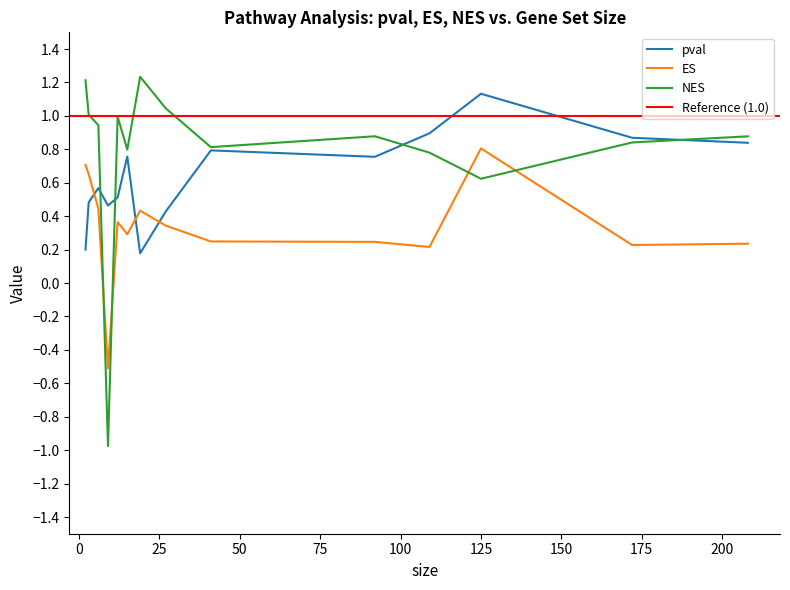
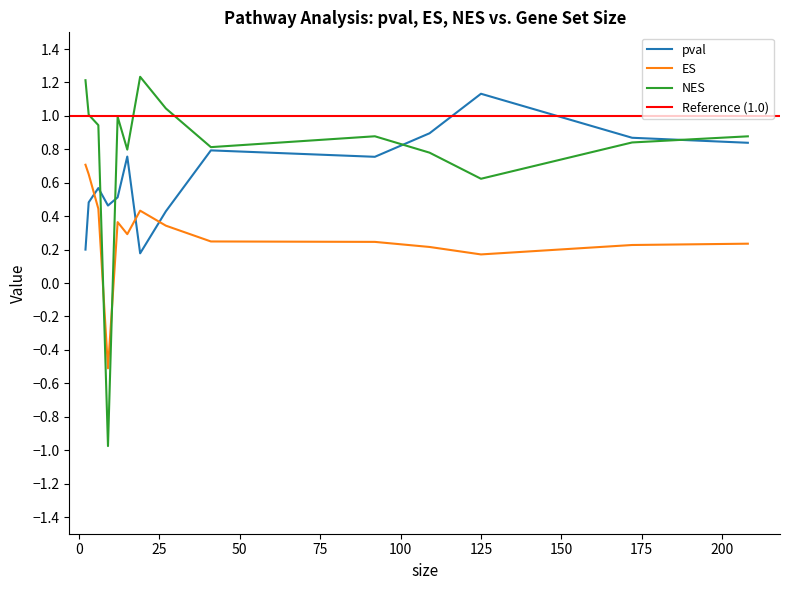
  {
    "pval": {
      "125": 1.13
    },
    "ES": {
-     "125": 0.81
+     "125": 0.17
    },
    "NES": {
      "125": 0.62
    }
  }
